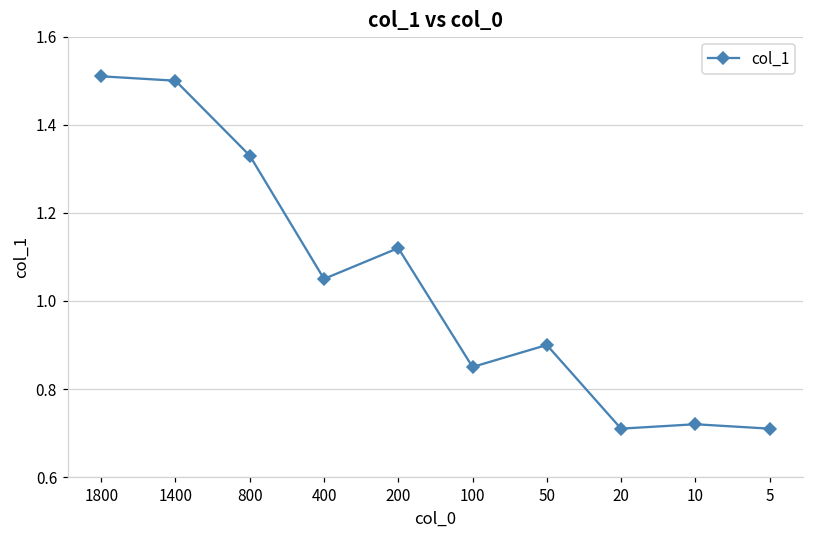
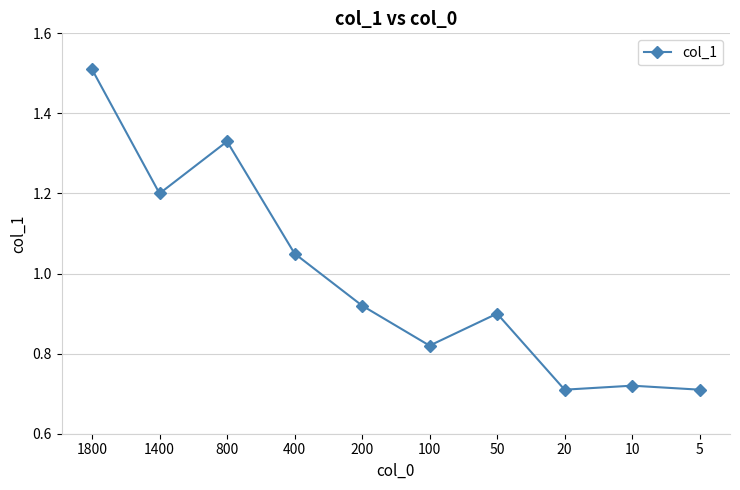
  {
    "1800": 1.51,
-   "1400": 1.5,
+   "1400": 1.2,
    "800": 1.33,
    "400": 1.05,
-   "200": 1.12,
-   "100": 0.85,
+   "200": 0.92,
+   "100": 0.82,
    "50": 0.90,
    "20": 0.71,
    "10": 0.72,
    "5": 0.71
  }
